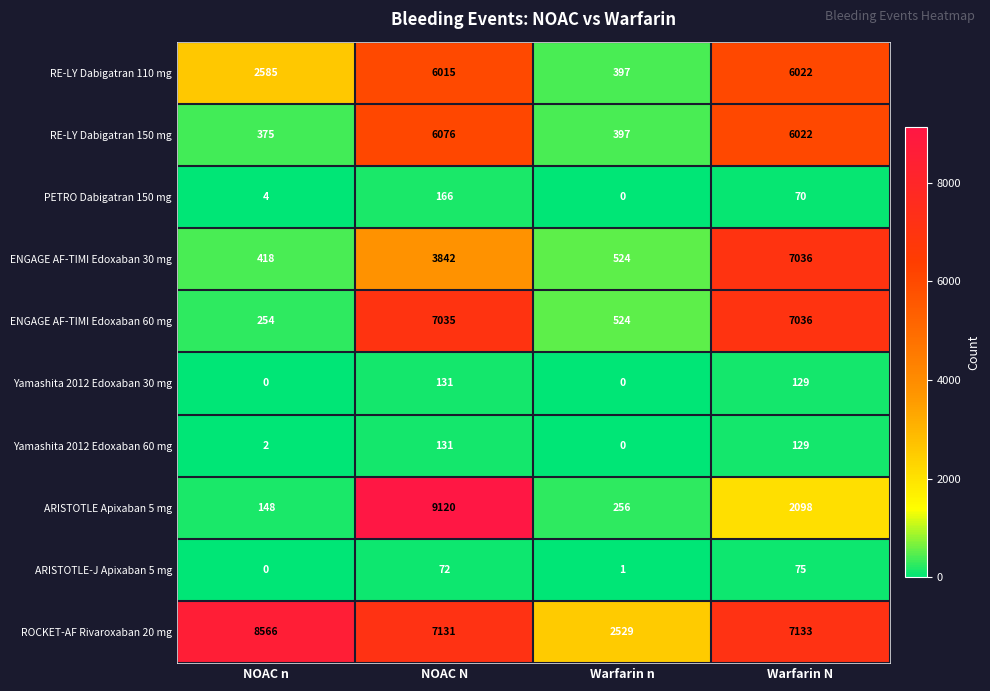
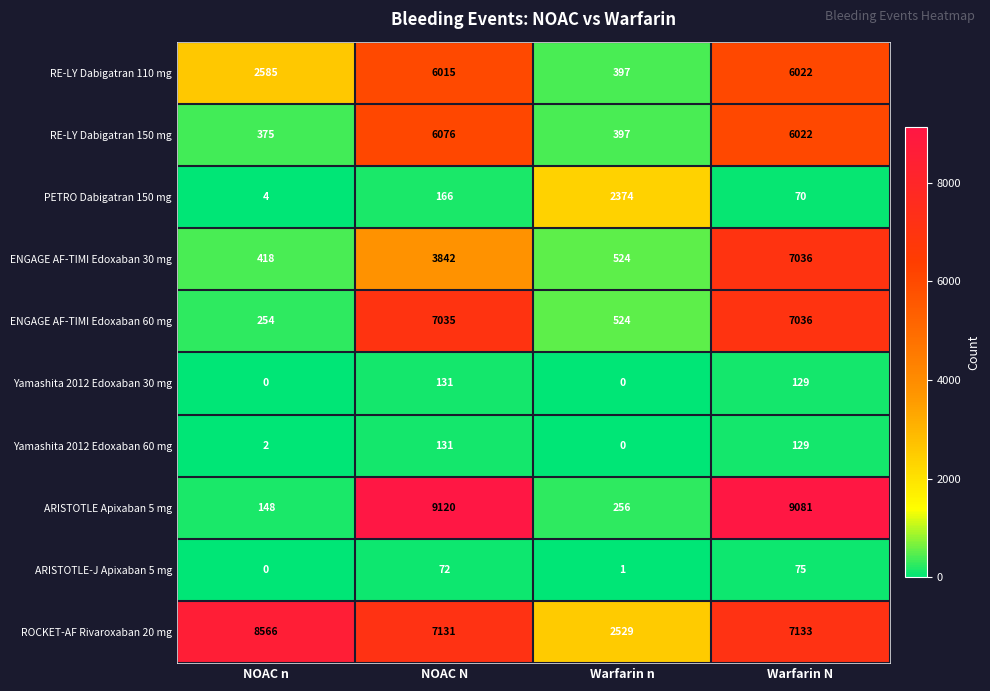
  {
    "RE-LY Dabigatran 110 mg": {
      "NOAC n": 2585,
      "NOAC N": 6015,
      "Warfarin n": 397,
      "Warfarin N": 6022
    },
    "RE-LY Dabigatran 150 mg": {
      "NOAC n": 375,
      "NOAC N": 6076,
      "Warfarin n": 397,
      "Warfarin N": 6022
    },
    "PETRO Dabigatran 150 mg": {
      "NOAC n": 4,
      "NOAC N": 166,
-     "Warfarin n": 0,
+     "Warfarin n": 2374,
      "Warfarin N": 70
    },
    "ENGAGE AF-TIMI Edoxaban 30 mg": {
      "NOAC n": 418,
      "NOAC N": 3842,
      "Warfarin n": 524,
      "Warfarin N": 7036
    },
    "ENGAGE AF-TIMI Edoxaban 60 mg": {
      "NOAC n": 254,
      "NOAC N": 7035,
      "Warfarin n": 524,
      "Warfarin N": 7036
    },
    "Yamashita 2012 Edoxaban 30 mg": {
      "NOAC n": 0,
      "NOAC N": 131,
      "Warfarin n": 0,
      "Warfarin N": 129
    },
    "Yamashita 2012 Edoxaban 60 mg": {
      "NOAC n": 2,
      "NOAC N": 131,
      "Warfarin n": 0,
      "Warfarin N": 129
    },
    "ARISTOTLE Apixaban 5 mg": {
      "NOAC n": 148,
      "NOAC N": 9120,
      "Warfarin n": 256,
-     "Warfarin N": 2098
+     "Warfarin N": 9081
    },
    "ARISTOTLE-J Apixaban 5 mg": {
      "NOAC n": 0,
      "NOAC N": 72,
      "Warfarin n": 1,
      "Warfarin N": 75
    },
    "ROCKET-AF Rivaroxaban 20 mg": {
      "NOAC n": 8566,
      "NOAC N": 7131,
      "Warfarin n": 2529,
      "Warfarin N": 7133
    }
  }
